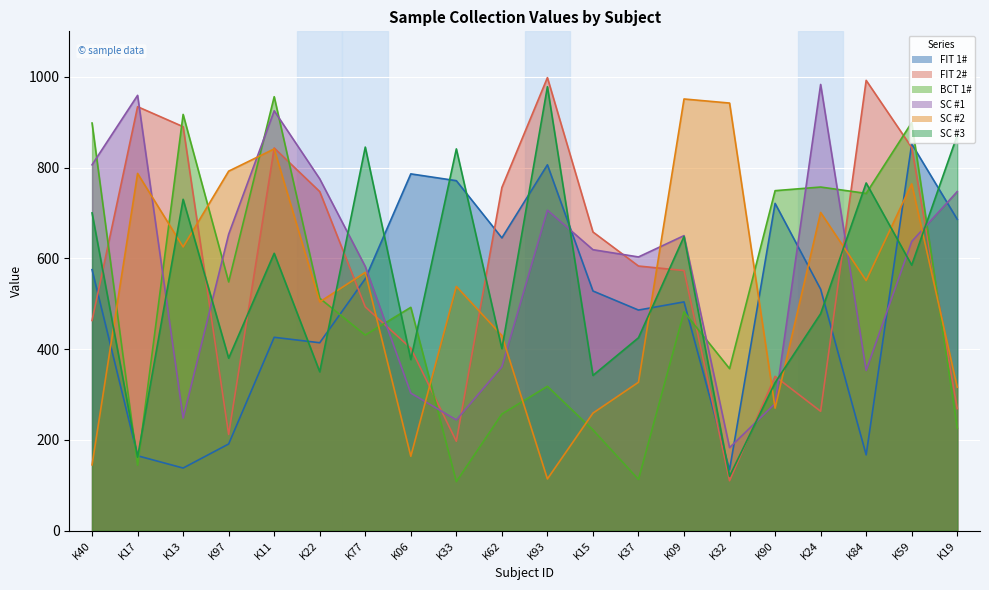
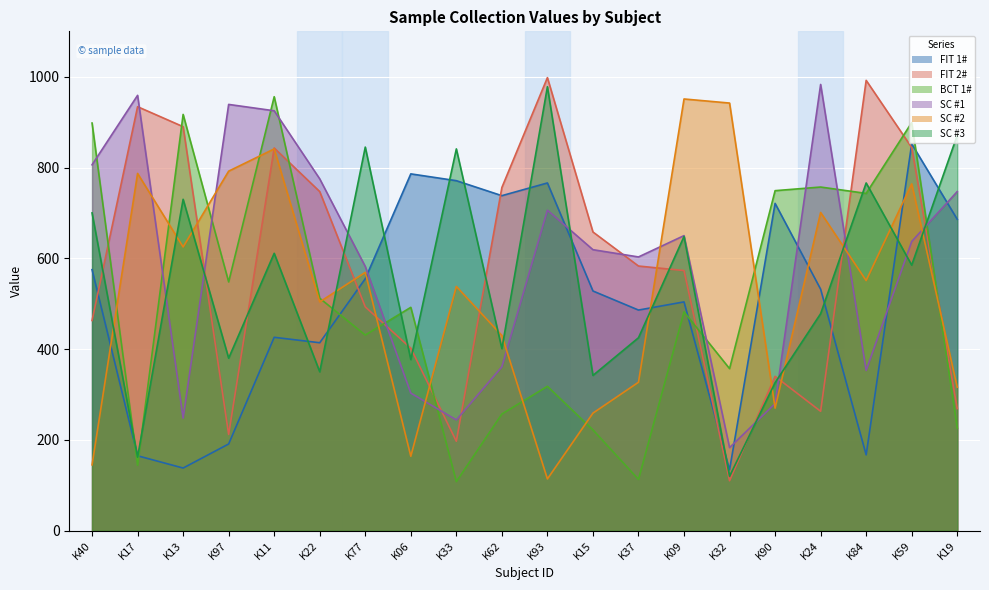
  {
    "FIT 1#": {
      "K40": 580,
      "K13": 140,
      "K97": 190,
      "K11": 430,
      "K22": 410,
      "K77": 560,
      "K06": 790,
      "K33": 770,
-     "K62": 650,
-     "K93": 810,
+     "K62": 740,
+     "K93": 770,
      "K15": 530,
      "K37": 490,
      "K09": 500,
      "K32": 130,
      "K90": 720,
      "K24": 530,
      "K84": 170,
      "K59": 850,
      "K19": 690
    },
    "SC #1": {
      "K40": 810,
      "K17": 960,
      "K13": 250,
-     "K97": 650,
+     "K97": 940,
      "K11": 930,
      "K22": 780,
      "K77": 580,
      "K06": 300,
      "K33": 240,
      "K62": 360,
      "K93": 710,
      "K15": 620,
      "K37": 600,
      "K32": 180,
      "K90": 280,
      "K24": 980,
      "K84": 350,
      "K59": 640,
      "K19": 750
    }
  }
